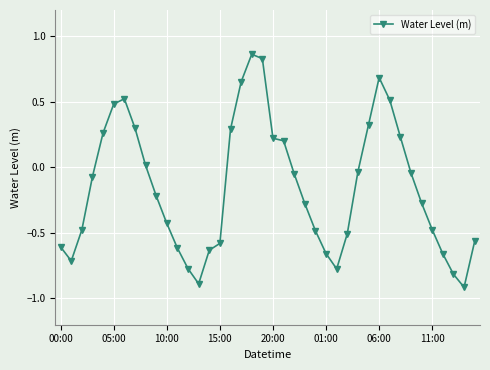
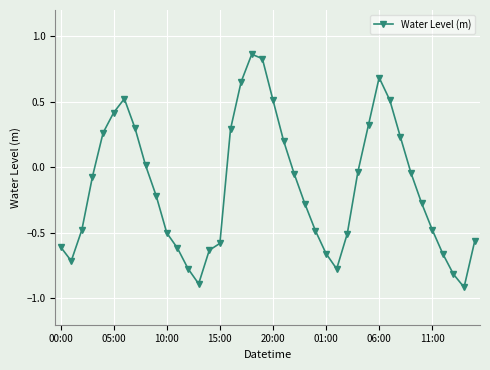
  {
    "00:00": -0.61,
-   "05:00": 0.48,
-   "10:00": -0.43,
+   "05:00": 0.42,
+   "10:00": -0.50,
    "15:00": -0.58,
-   "20:00": 0.22,
+   "20:00": 0.51,
    "01:00": -0.66,
    "06:00": 0.68,
    "11:00": -0.48
  }
